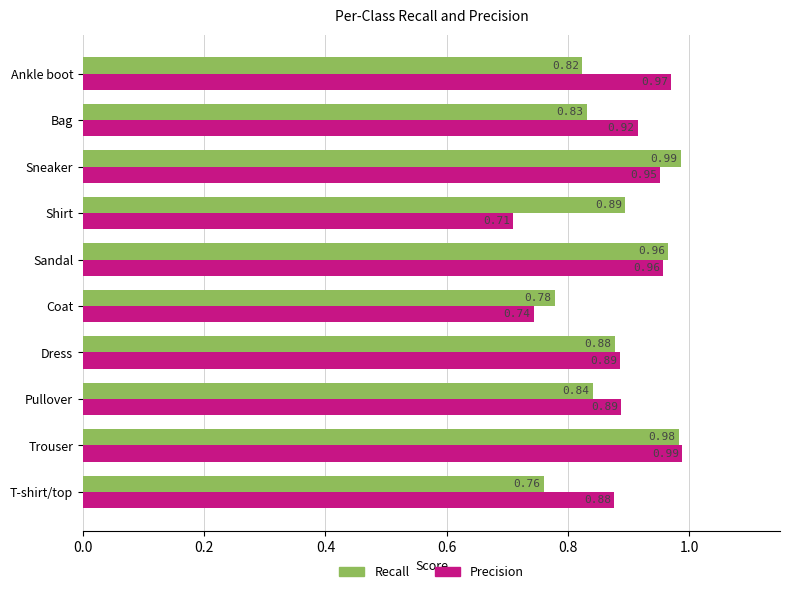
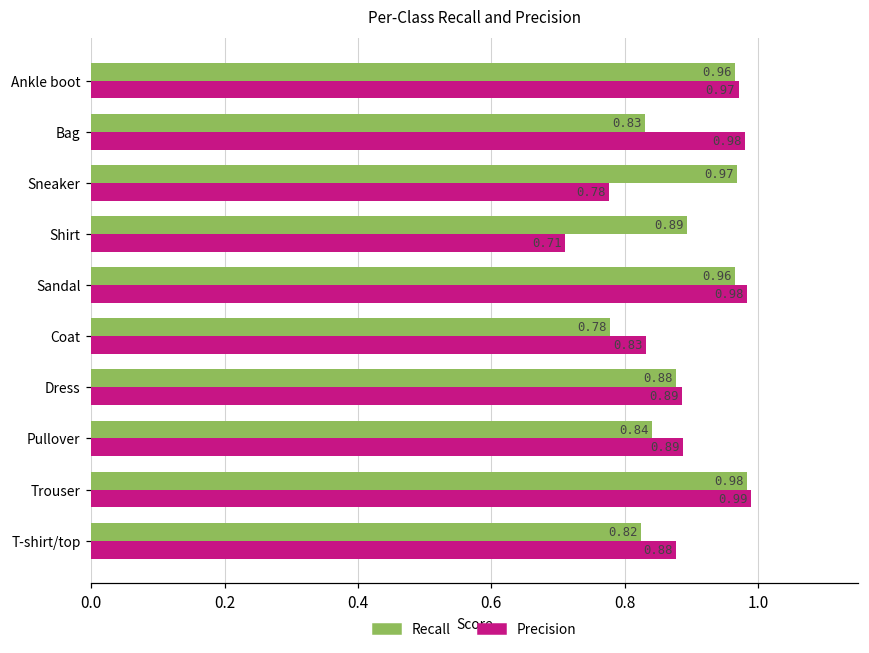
  {
    "Recall": {
-     "Ankle boot": 0.82,
+     "Ankle boot": 0.96,
      "Bag": 0.83,
-     "Sneaker": 0.99,
+     "Sneaker": 0.97,
      "Shirt": 0.89,
      "Sandal": 0.96,
      "Coat": 0.78,
      "Dress": 0.88,
      "Pullover": 0.84,
      "Trouser": 0.98,
-     "T-shirt/top": 0.76
+     "T-shirt/top": 0.82
    },
    "Precision": {
      "Ankle boot": 0.97,
-     "Bag": 0.92,
-     "Sneaker": 0.95,
+     "Bag": 0.98,
+     "Sneaker": 0.78,
      "Shirt": 0.71,
-     "Sandal": 0.96,
-     "Coat": 0.74,
+     "Sandal": 0.98,
+     "Coat": 0.83,
      "Dress": 0.89,
      "Pullover": 0.89,
      "Trouser": 0.99,
      "T-shirt/top": 0.88
    }
  }
